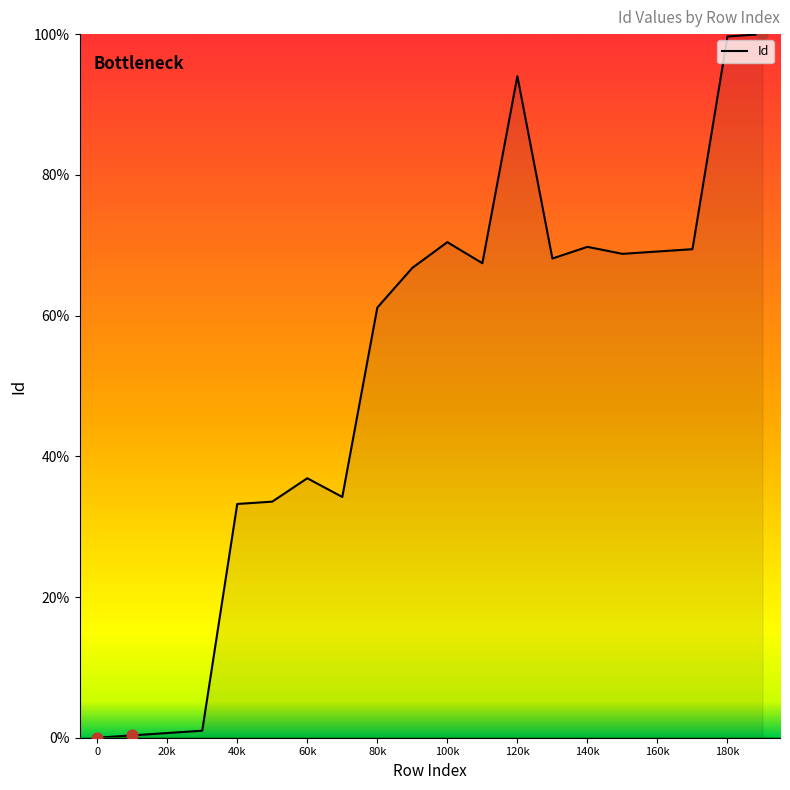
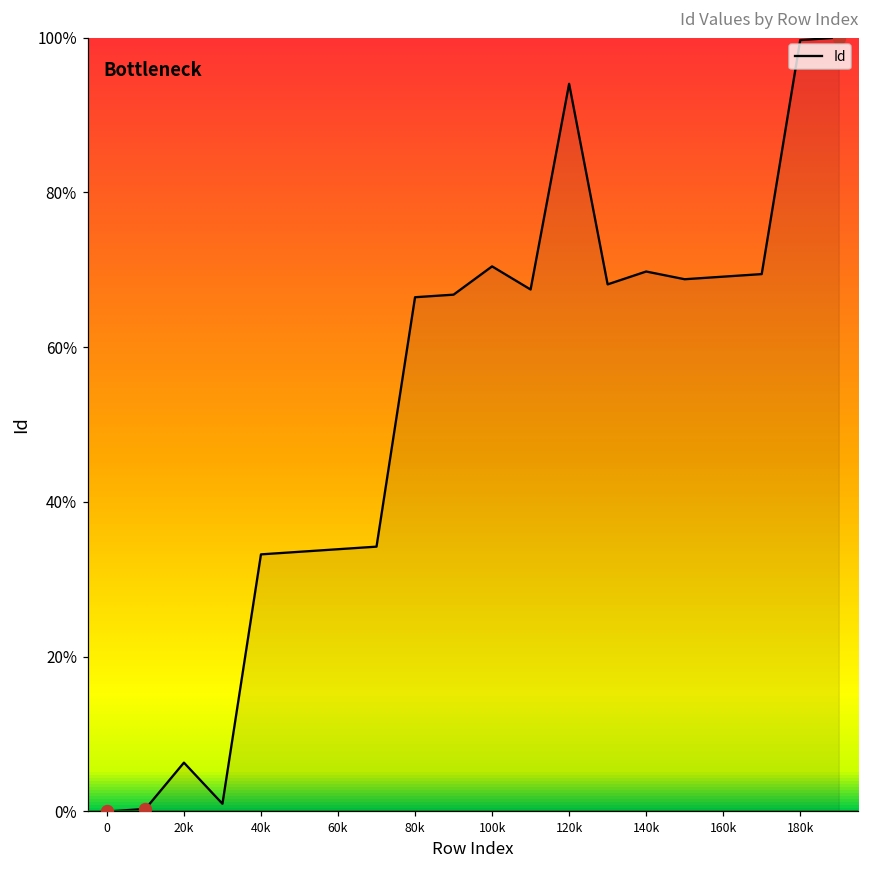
  {
    "Id": {
-     "20k": "1%",
+     "20k": "6%",
      "40k": "33%",
-     "60k": "37%",
-     "80k": "61%",
+     "60k": "34%",
+     "80k": "66%",
      "100k": "70%",
      "120k": "94%",
      "140k": "70%",
      "160k": "69%",
      "180k": "100%"
    }
  }
